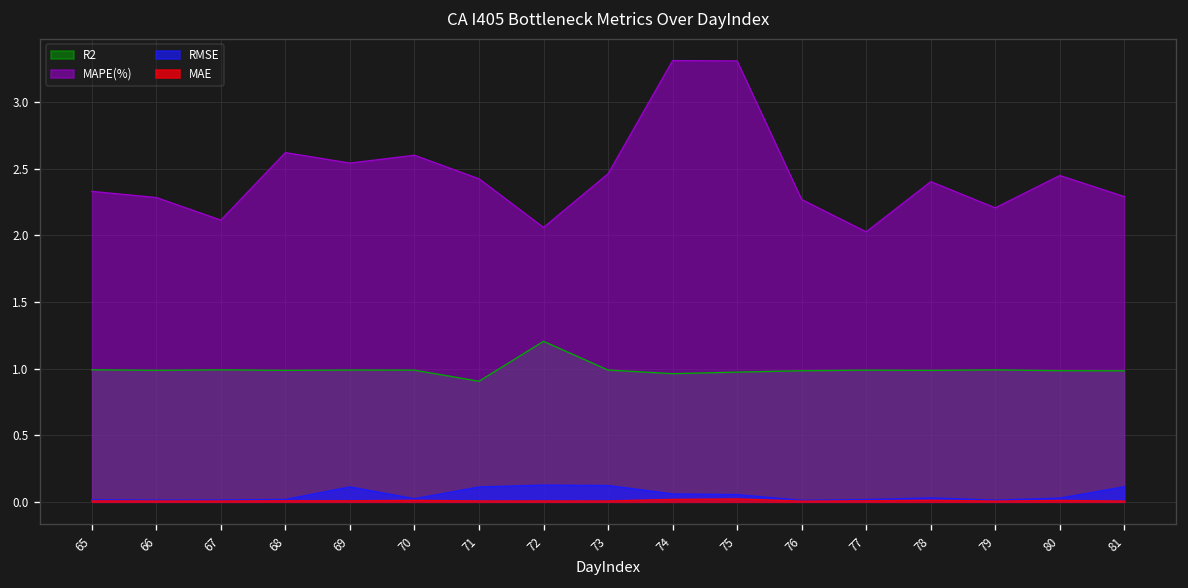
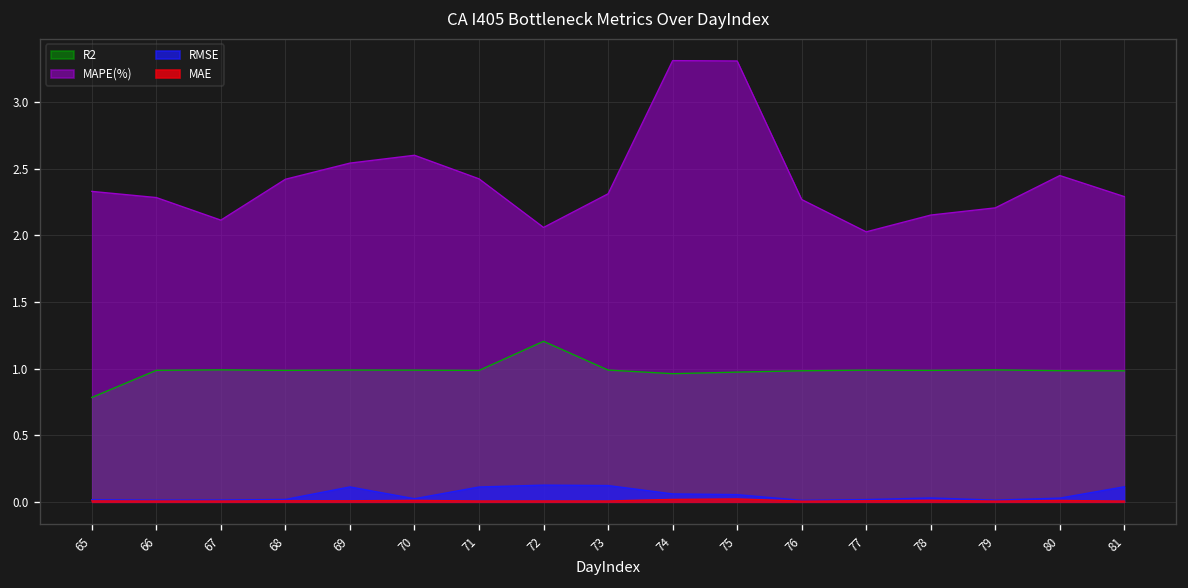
  {
    "R2": {
-     "65": 0.99,
+     "65": 0.79,
      "66": 0.99,
      "67": 0.99,
      "68": 0.99,
      "69": 0.99,
      "70": 0.99,
-     "71": 0.91,
+     "71": 0.99,
      "72": 1.21,
      "73": 0.99,
      "74": 0.96,
      "75": 0.98,
      "76": 0.99,
      "77": 0.99,
      "78": 0.99,
      "79": 0.99,
      "80": 0.99,
      "81": 0.99
    },
    "MAPE(%)": {
      "65": 2.33,
      "66": 2.28,
      "67": 2.12,
-     "68": 2.62,
+     "68": 2.42,
      "69": 2.54,
      "70": 2.60,
      "71": 2.42,
      "72": 2.06,
-     "73": 2.46,
+     "73": 2.31,
      "74": 3.31,
      "75": 3.31,
      "76": 2.27,
      "77": 2.03,
-     "78": 2.40,
+     "78": 2.15,
      "79": 2.21,
      "80": 2.45,
      "81": 2.29
    },
    "RMSE": {
      "69": 0.11,
      "71": 0.11,
      "72": 0.13,
      "73": 0.12,
      "74": 0.06,
      "75": 0.06,
      "81": 0.12
    },
    "MAE": {
      "69": 0.01,
      "71": 0.01,
      "72": 0.01,
      "73": 0.01,
      "74": 0.02,
      "75": 0.02,
      "81": 0.01
    }
  }
